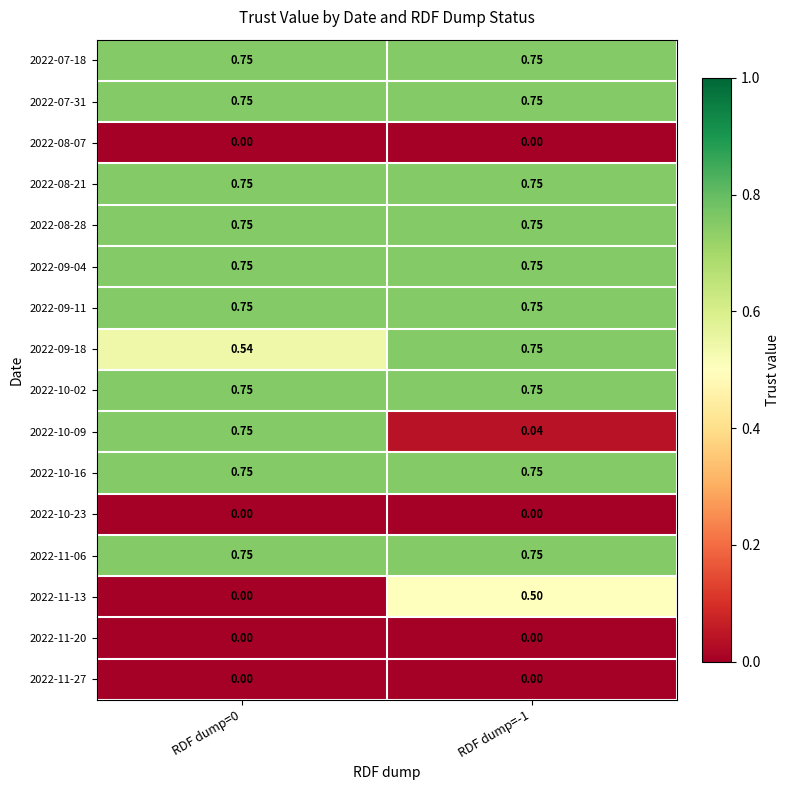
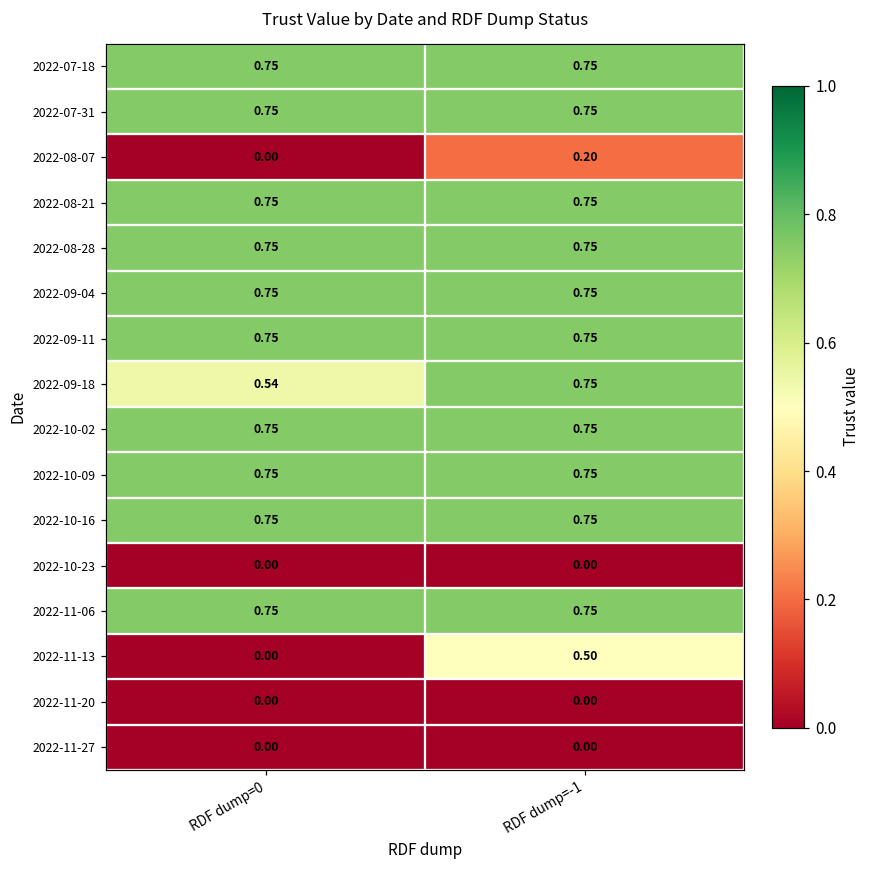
  {
    "2022-07-18": {
      "RDF dump=0": 0.75,
      "RDF dump=-1": 0.75
    },
    "2022-07-31": {
      "RDF dump=0": 0.75,
      "RDF dump=-1": 0.75
    },
    "2022-08-07": {
      "RDF dump=0": 0.00,
-     "RDF dump=-1": 0.00
+     "RDF dump=-1": 0.20
    },
    "2022-08-21": {
      "RDF dump=0": 0.75,
      "RDF dump=-1": 0.75
    },
    "2022-08-28": {
      "RDF dump=0": 0.75,
      "RDF dump=-1": 0.75
    },
    "2022-09-04": {
      "RDF dump=0": 0.75,
      "RDF dump=-1": 0.75
    },
    "2022-09-11": {
      "RDF dump=0": 0.75,
      "RDF dump=-1": 0.75
    },
    "2022-09-18": {
      "RDF dump=0": 0.54,
      "RDF dump=-1": 0.75
    },
    "2022-10-02": {
      "RDF dump=0": 0.75,
      "RDF dump=-1": 0.75
    },
    "2022-10-09": {
      "RDF dump=0": 0.75,
-     "RDF dump=-1": 0.04
+     "RDF dump=-1": 0.75
    },
    "2022-10-16": {
      "RDF dump=0": 0.75,
      "RDF dump=-1": 0.75
    },
    "2022-10-23": {
      "RDF dump=0": 0.00,
      "RDF dump=-1": 0.00
    },
    "2022-11-06": {
      "RDF dump=0": 0.75,
      "RDF dump=-1": 0.75
    },
    "2022-11-13": {
      "RDF dump=0": 0.00,
      "RDF dump=-1": 0.50
    },
    "2022-11-20": {
      "RDF dump=0": 0.00,
      "RDF dump=-1": 0.00
    },
    "2022-11-27": {
      "RDF dump=0": 0.00,
      "RDF dump=-1": 0.00
    }
  }
